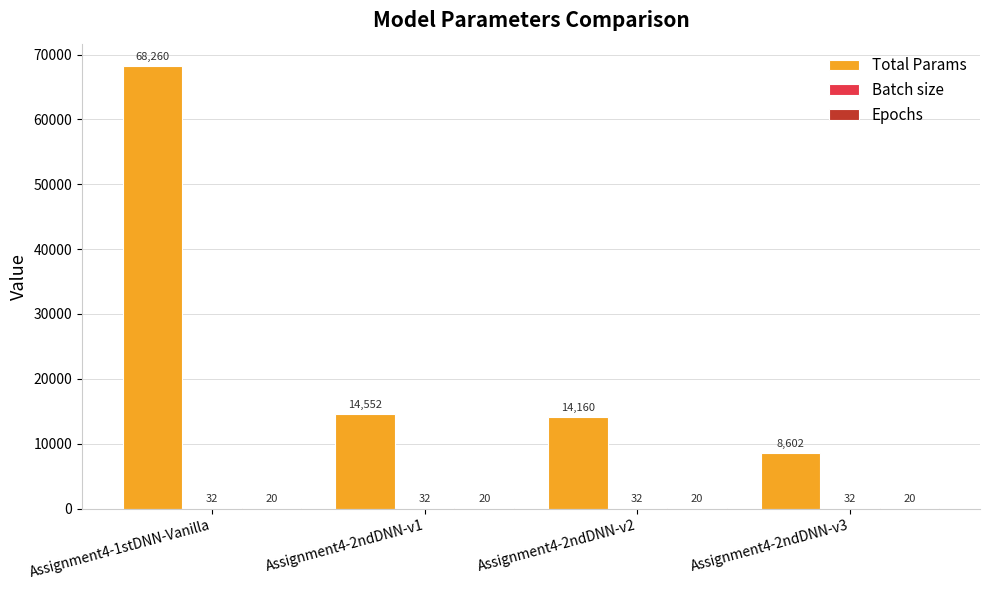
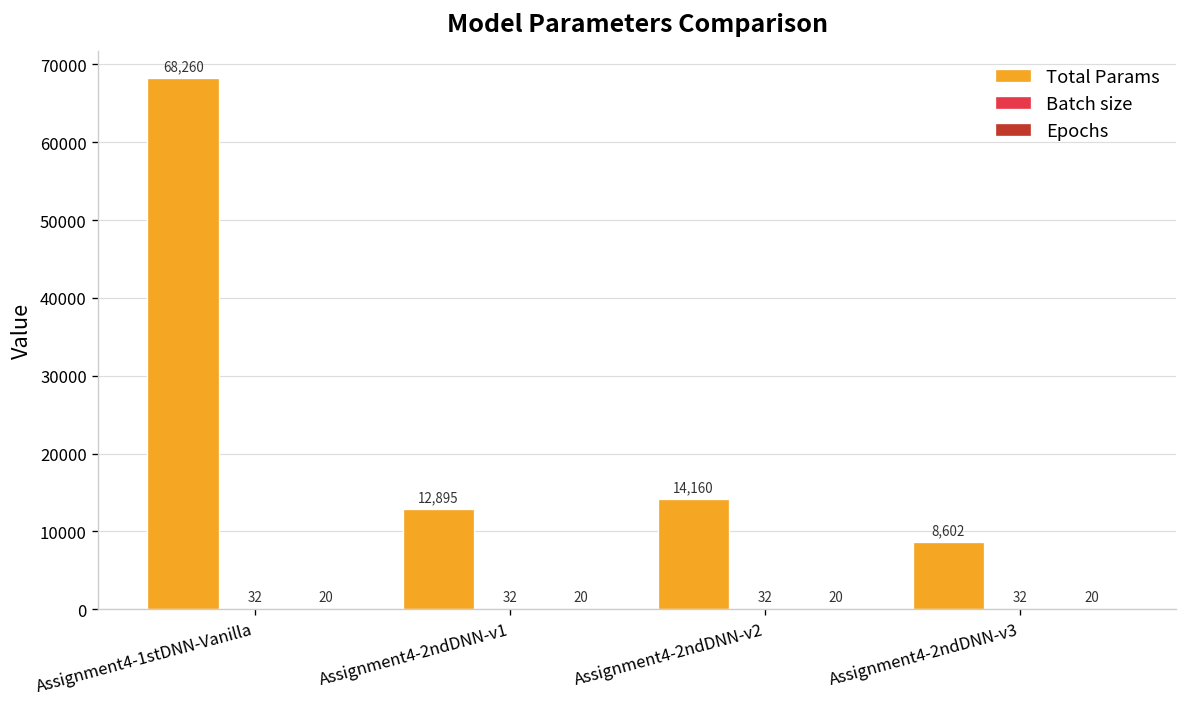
  {
    "Total Params": {
      "Assignment4-1stDNN-Vanilla": "68,260",
-     "Assignment4-2ndDNN-v1": "14,552",
+     "Assignment4-2ndDNN-v1": "12,895",
      "Assignment4-2ndDNN-v2": "14,160",
      "Assignment4-2ndDNN-v3": "8,602"
    }
  }
